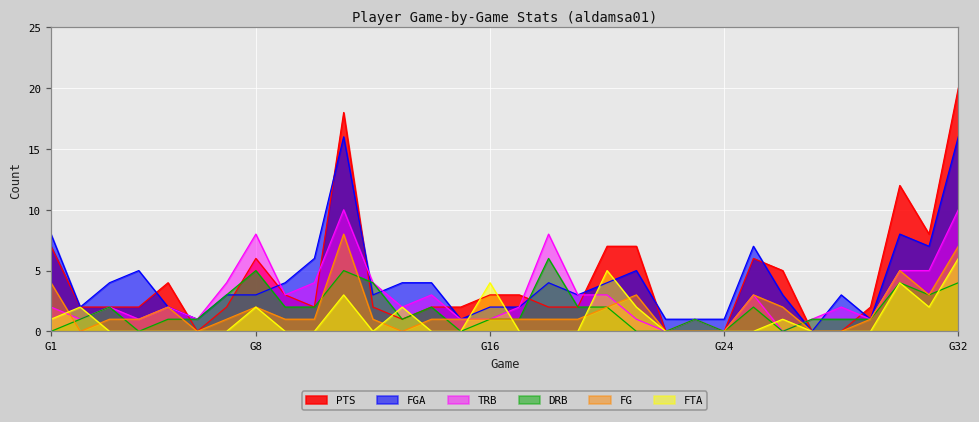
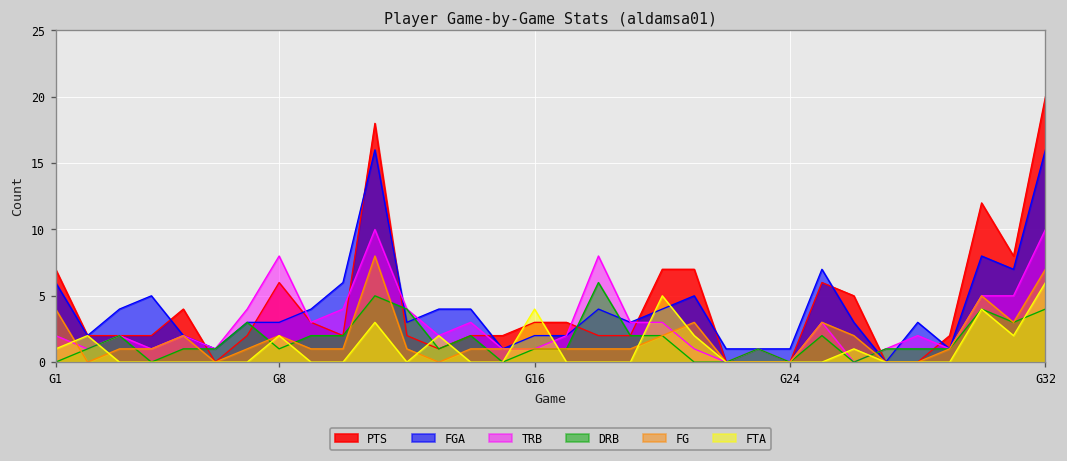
  {
    "PTS": {
      "G1": 7,
      "G8": 6,
      "G16": 3,
      "G32": 20
    },
    "FGA": {
-     "G1": 8,
+     "G1": 6,
      "G8": 3,
      "G16": 2,
      "G24": 1,
      "G32": 16
    },
    "TRB": {
      "G1": 2,
      "G8": 8,
      "G32": 10
    },
    "DRB": {
      "G1": 0,
-     "G8": 5,
+     "G8": 1,
      "G32": 4
    },
    "FG": {
      "G1": 4,
      "G32": 7
    },
    "FTA": {
      "G1": 1,
      "G16": 4,
      "G32": 6
    }
  }
